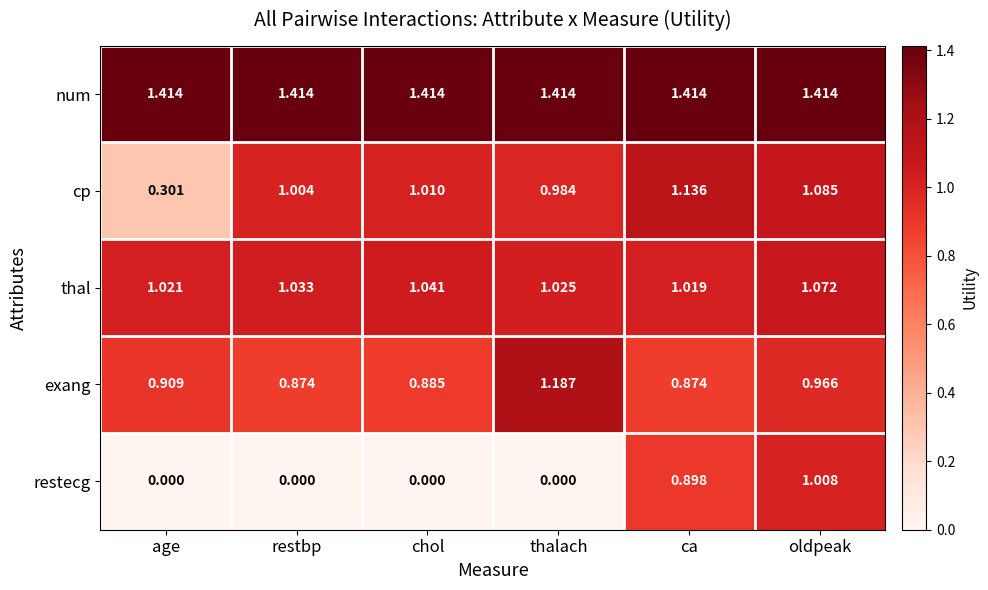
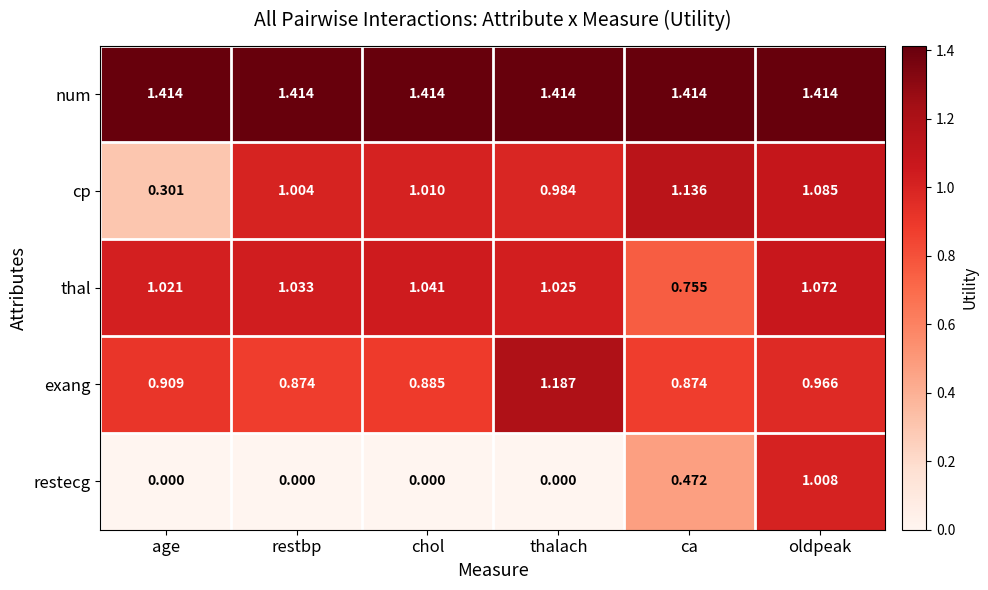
  {
    "num": {
      "age": 1.414,
      "restbp": 1.414,
      "chol": 1.414,
      "thalach": 1.414,
      "ca": 1.414,
      "oldpeak": 1.414
    },
    "cp": {
      "age": 0.301,
      "restbp": 1.004,
      "chol": 1.010,
      "thalach": 0.984,
      "ca": 1.136,
      "oldpeak": 1.085
    },
    "thal": {
      "age": 1.021,
      "restbp": 1.033,
      "chol": 1.041,
      "thalach": 1.025,
-     "ca": 1.019,
+     "ca": 0.755,
      "oldpeak": 1.072
    },
    "exang": {
      "age": 0.909,
      "restbp": 0.874,
      "chol": 0.885,
      "thalach": 1.187,
      "ca": 0.874,
      "oldpeak": 0.966
    },
    "restecg": {
      "age": 0.000,
      "restbp": 0.000,
      "chol": 0.000,
      "thalach": 0.000,
-     "ca": 0.898,
+     "ca": 0.472,
      "oldpeak": 1.008
    }
  }
